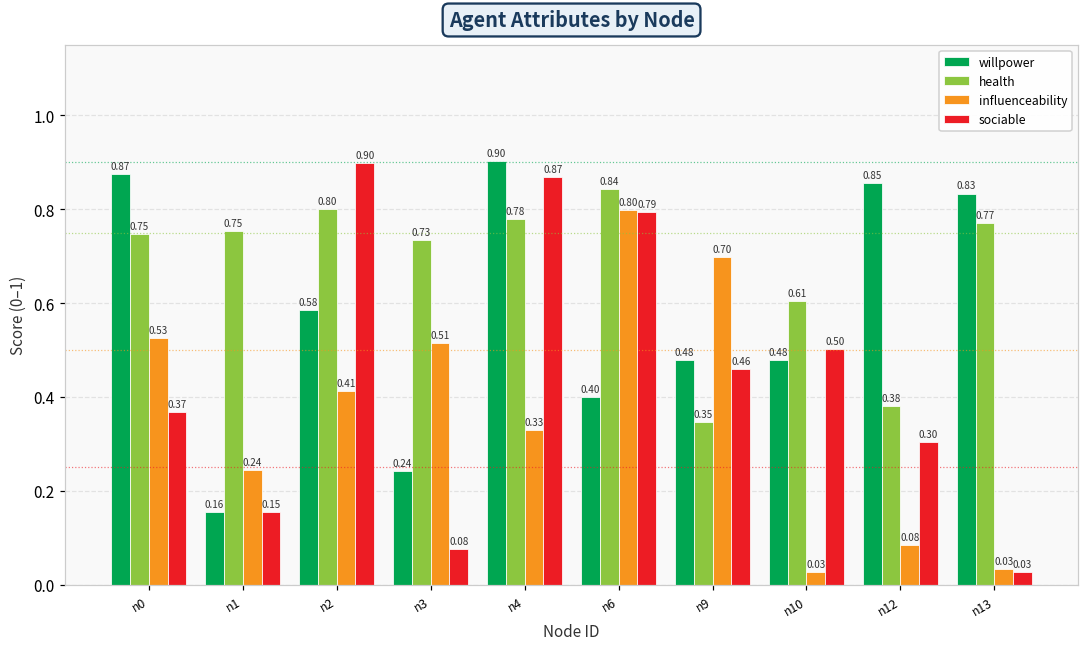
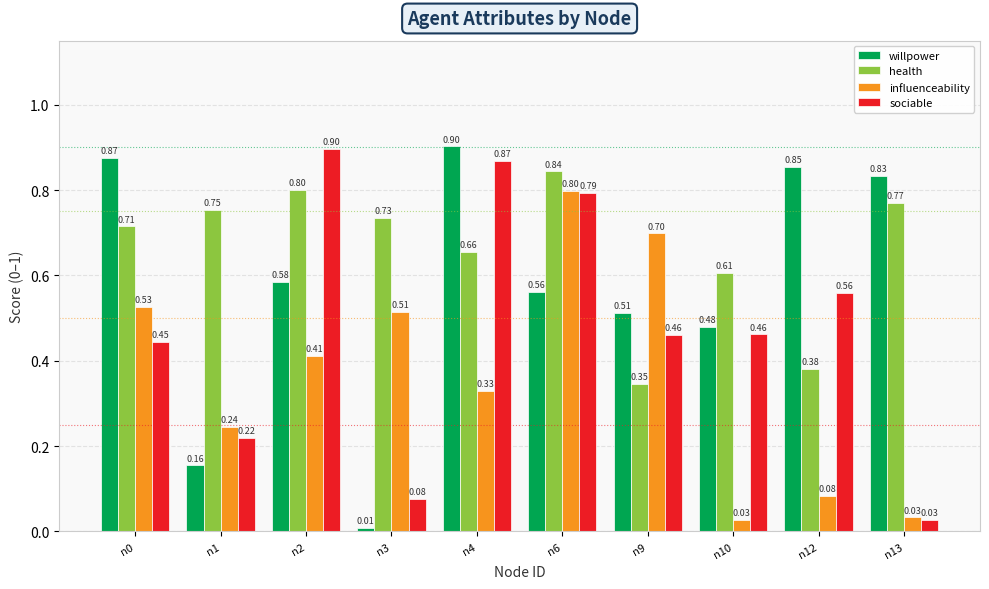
  {
    "willpower": {
      "n0": 0.87,
      "n1": 0.16,
      "n2": 0.58,
-     "n3": 0.24,
+     "n3": 0.01,
      "n4": 0.90,
-     "n6": 0.40,
-     "n9": 0.48,
+     "n6": 0.56,
+     "n9": 0.51,
      "n10": 0.48,
      "n12": 0.85,
      "n13": 0.83
    },
    "health": {
-     "n0": 0.75,
+     "n0": 0.71,
      "n1": 0.75,
      "n2": 0.80,
      "n3": 0.73,
-     "n4": 0.78,
+     "n4": 0.66,
      "n6": 0.84,
      "n9": 0.35,
      "n10": 0.61,
      "n12": 0.38,
      "n13": 0.77
    },
    "influenceability": {
      "n0": 0.53,
      "n1": 0.24,
      "n2": 0.41,
      "n3": 0.51,
      "n4": 0.33,
      "n6": 0.80,
      "n9": 0.70,
      "n10": 0.03,
      "n12": 0.08,
      "n13": 0.03
    },
    "sociable": {
-     "n0": 0.37,
-     "n1": 0.15,
+     "n0": 0.45,
+     "n1": 0.22,
      "n2": 0.90,
      "n3": 0.08,
      "n4": 0.87,
      "n6": 0.79,
      "n9": 0.46,
-     "n10": 0.50,
-     "n12": 0.30,
+     "n10": 0.46,
+     "n12": 0.56,
      "n13": 0.03
    }
  }
